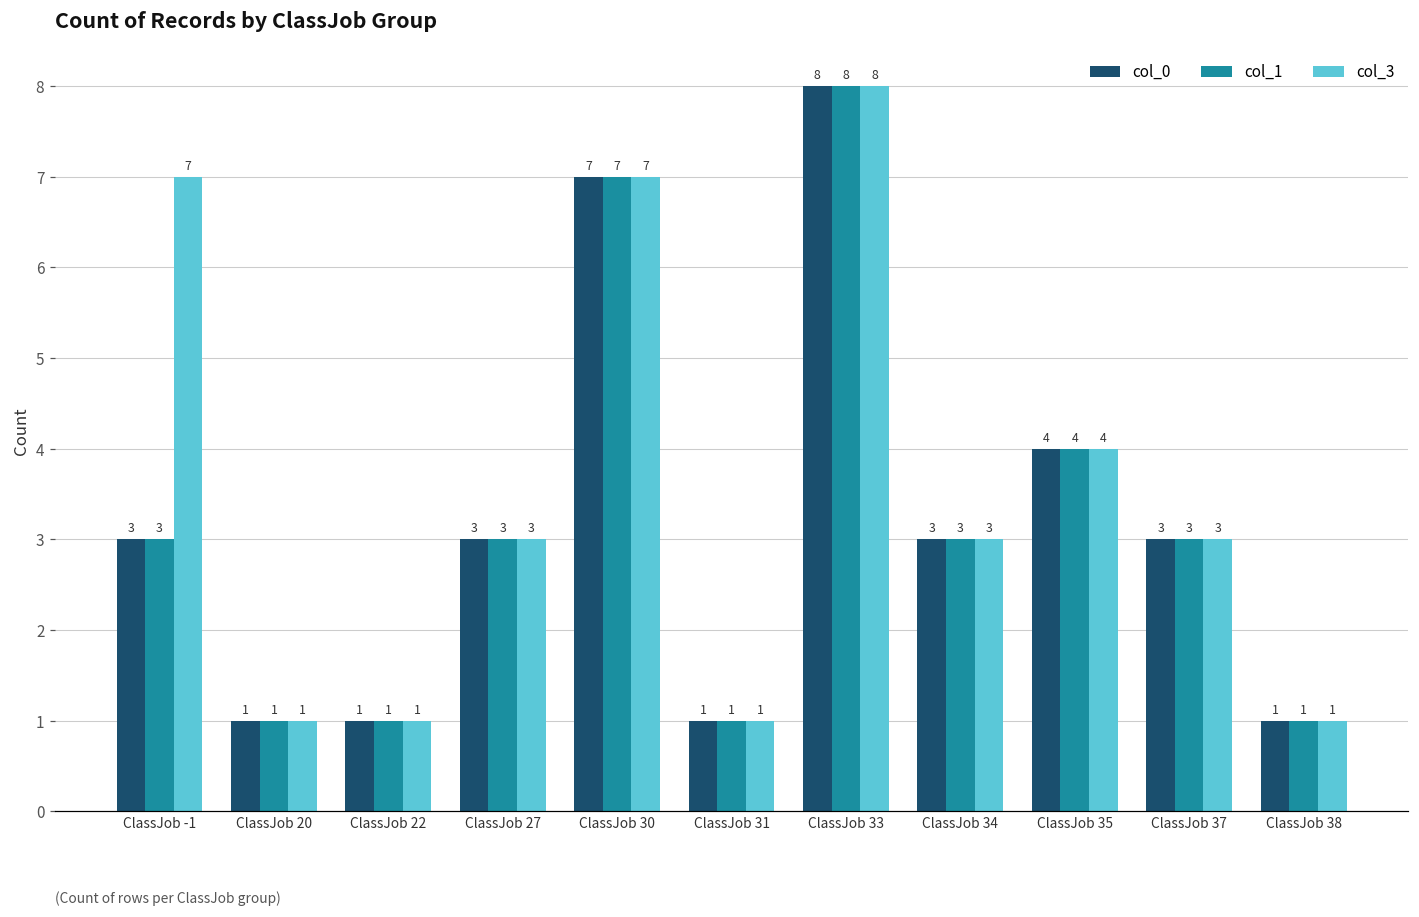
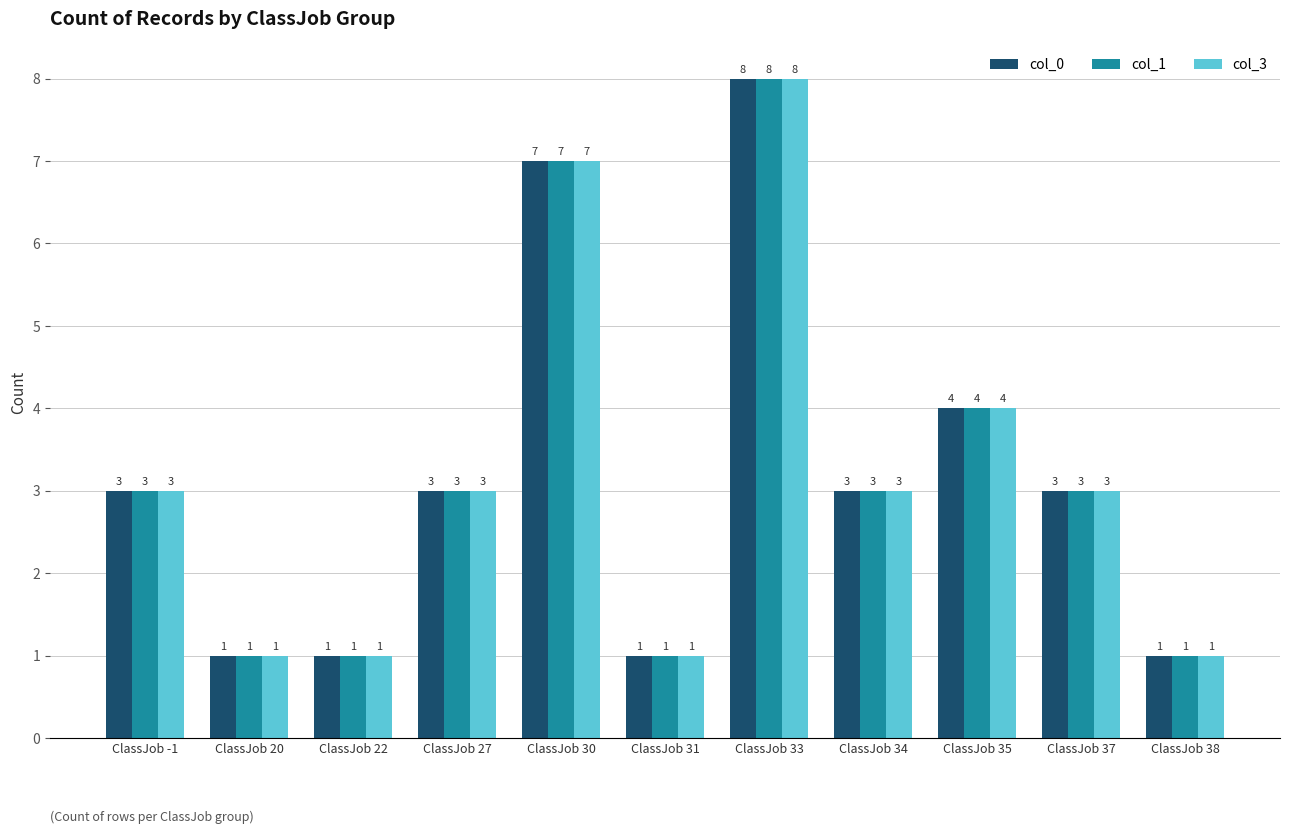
  {
    "col_0": {
      "ClassJob -1": 3,
      "ClassJob 20": 1,
      "ClassJob 22": 1,
      "ClassJob 27": 3,
      "ClassJob 30": 7,
      "ClassJob 31": 1,
      "ClassJob 33": 8,
      "ClassJob 34": 3,
      "ClassJob 35": 4,
      "ClassJob 37": 3,
      "ClassJob 38": 1
    },
    "col_1": {
      "ClassJob -1": 3,
      "ClassJob 20": 1,
      "ClassJob 22": 1,
      "ClassJob 27": 3,
      "ClassJob 30": 7,
      "ClassJob 31": 1,
      "ClassJob 33": 8,
      "ClassJob 34": 3,
      "ClassJob 35": 4,
      "ClassJob 37": 3,
      "ClassJob 38": 1
    },
    "col_3": {
-     "ClassJob -1": 7,
+     "ClassJob -1": 3,
      "ClassJob 20": 1,
      "ClassJob 22": 1,
      "ClassJob 27": 3,
      "ClassJob 30": 7,
      "ClassJob 31": 1,
      "ClassJob 33": 8,
      "ClassJob 34": 3,
      "ClassJob 35": 4,
      "ClassJob 37": 3,
      "ClassJob 38": 1
    }
  }
